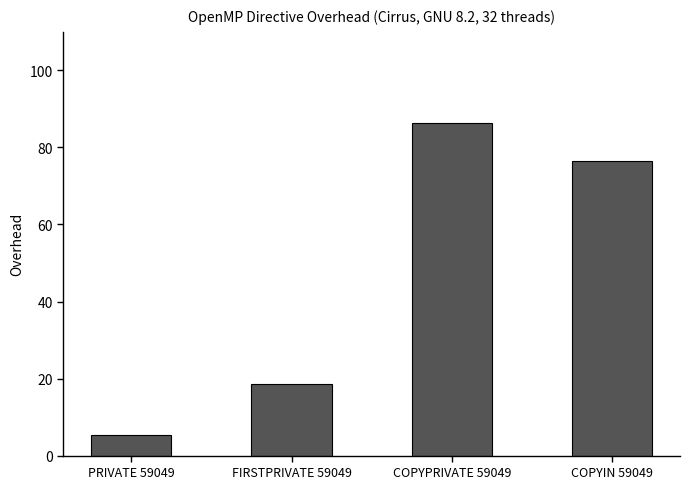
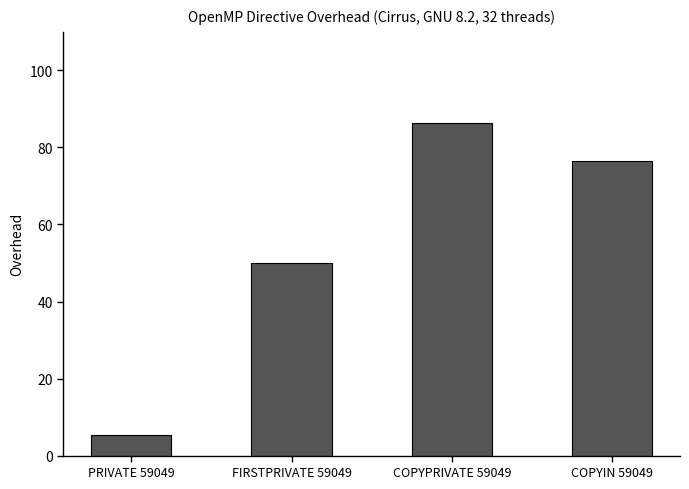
  {
    "PRIVATE 59049": 5,
-   "FIRSTPRIVATE 59049": 18,
+   "FIRSTPRIVATE 59049": 50,
    "COPYPRIVATE 59049": 86,
    "COPYIN 59049": 77
  }
